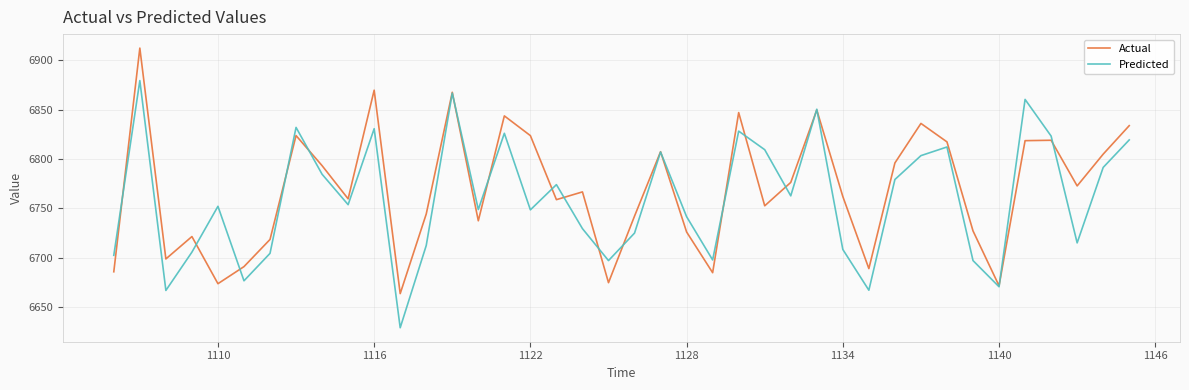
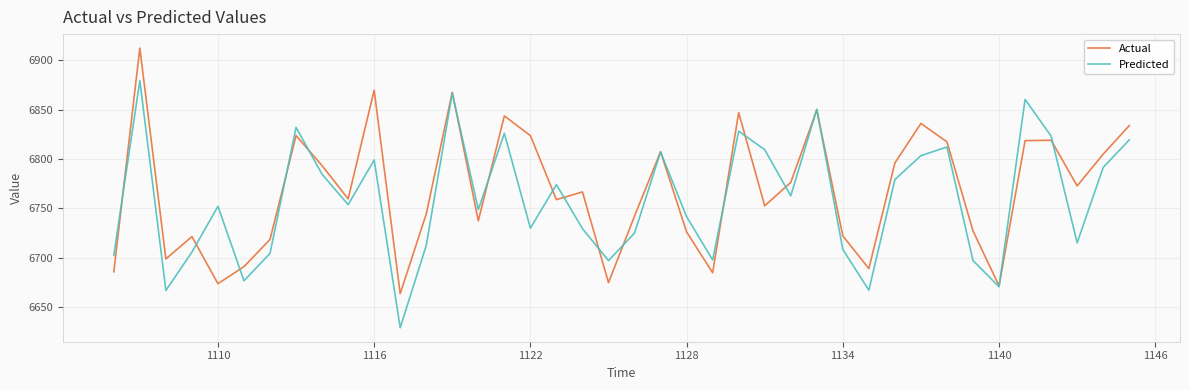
  {
    "Actual": {
      "1110": 6670,
      "1116": 6870,
      "1122": 6820,
      "1128": 6730,
-     "1134": 6760
+     "1134": 6720
    },
    "Predicted": {
      "1110": 6750,
-     "1116": 6830,
-     "1122": 6750,
+     "1116": 6800,
+     "1122": 6730,
      "1128": 6740,
      "1134": 6710
    }
  }
